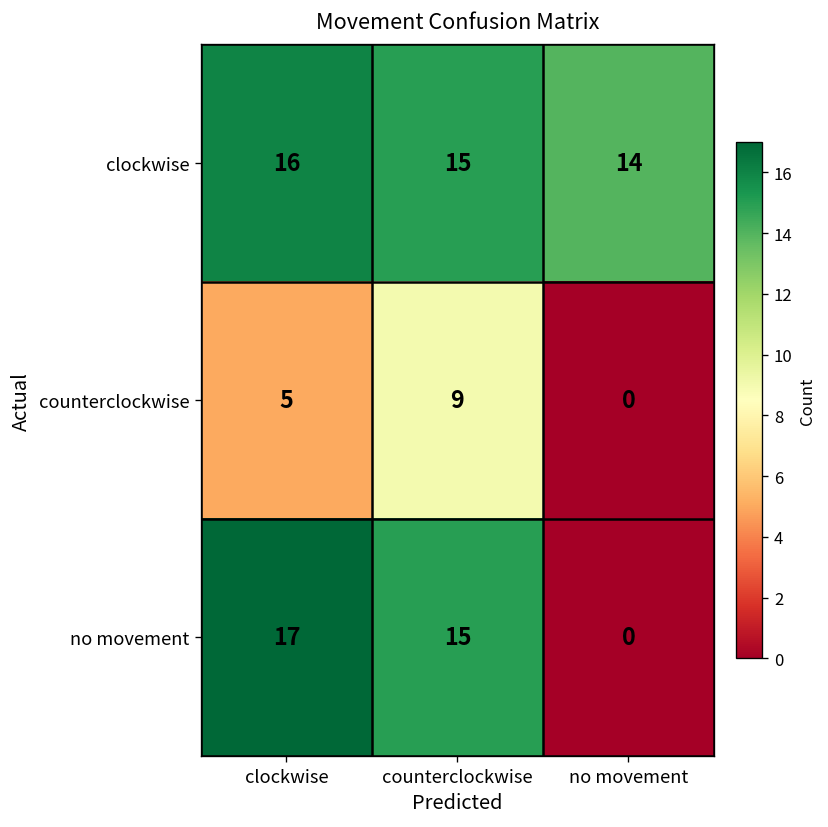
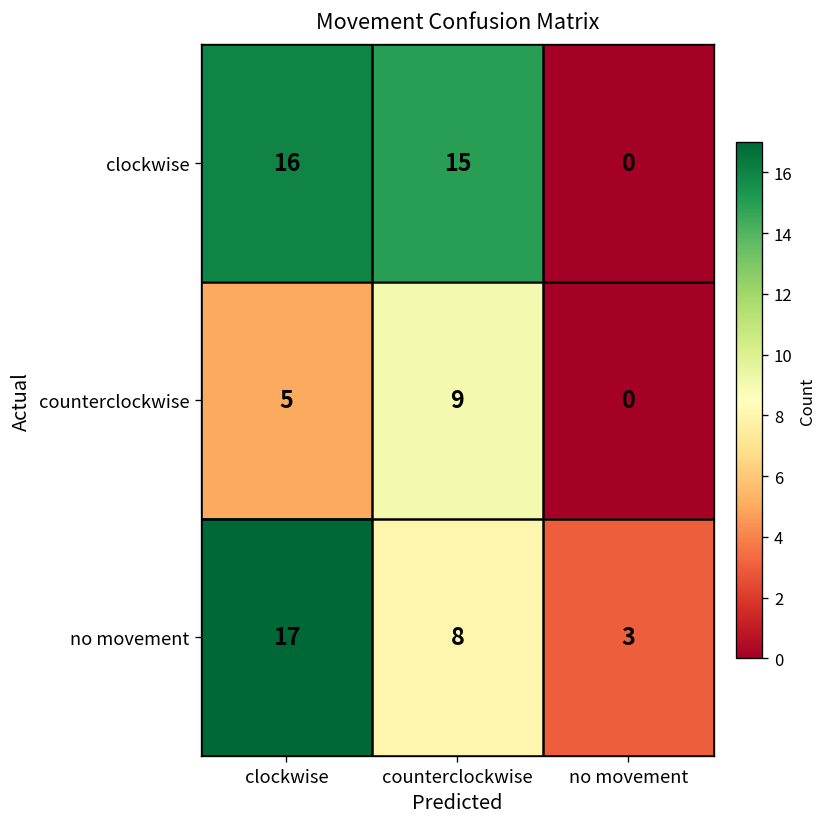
  {
    "clockwise": {
      "clockwise": 16,
      "counterclockwise": 15,
-     "no movement": 14
+     "no movement": 0
    },
    "counterclockwise": {
      "clockwise": 5,
      "counterclockwise": 9,
      "no movement": 0
    },
    "no movement": {
      "clockwise": 17,
-     "counterclockwise": 15,
-     "no movement": 0
+     "counterclockwise": 8,
+     "no movement": 3
    }
  }
